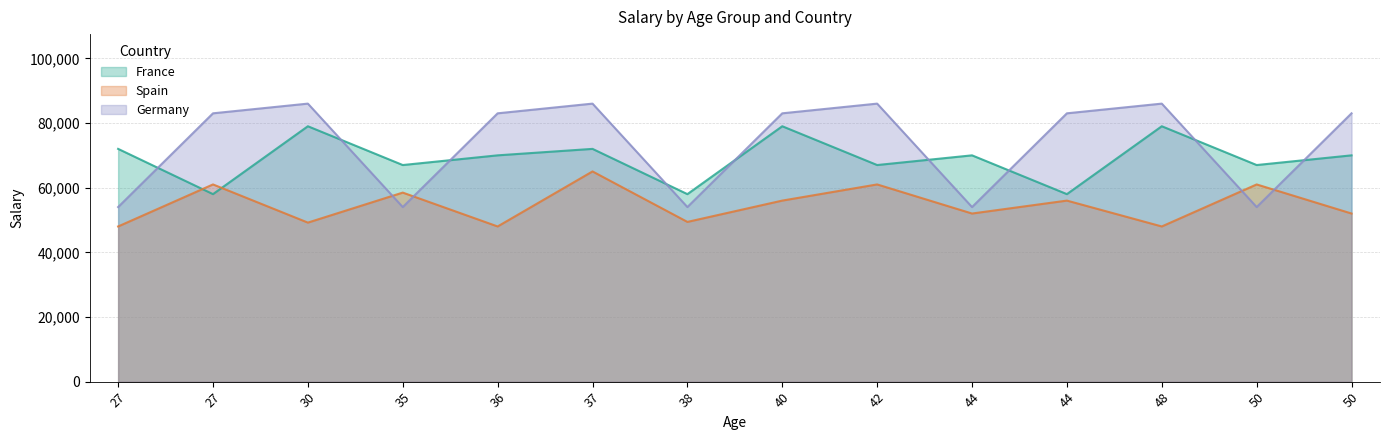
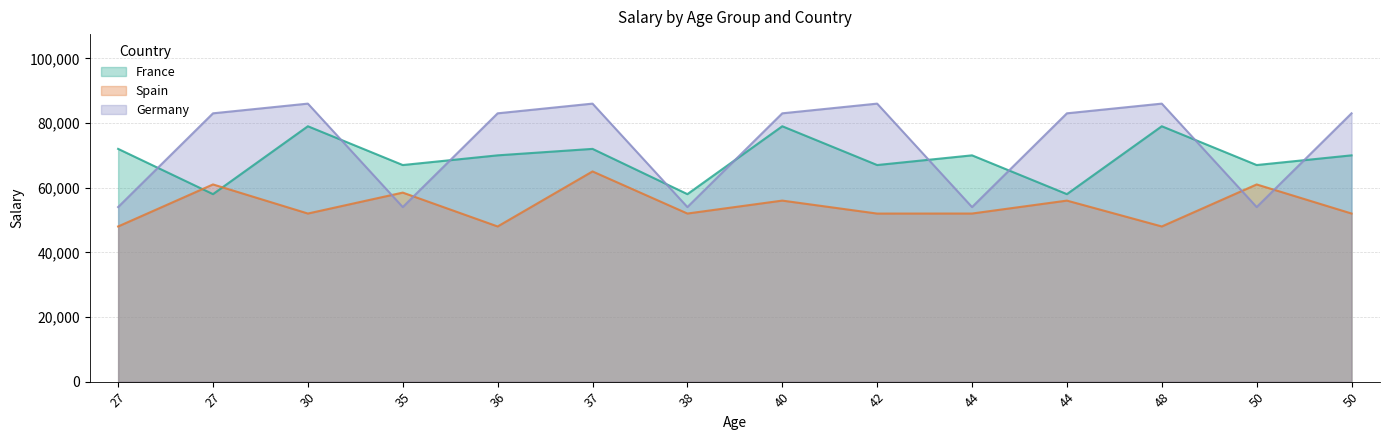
  {
    "Spain": {
-     "30": "49,000",
+     "30": "52,000",
      "35": "58,000",
      "36": "48,000",
      "37": "65,000",
-     "38": "49,000",
+     "38": "52,000",
      "40": "56,000",
-     "42": "61,000",
+     "42": "52,000",
      "48": "48,000"
    }
  }
